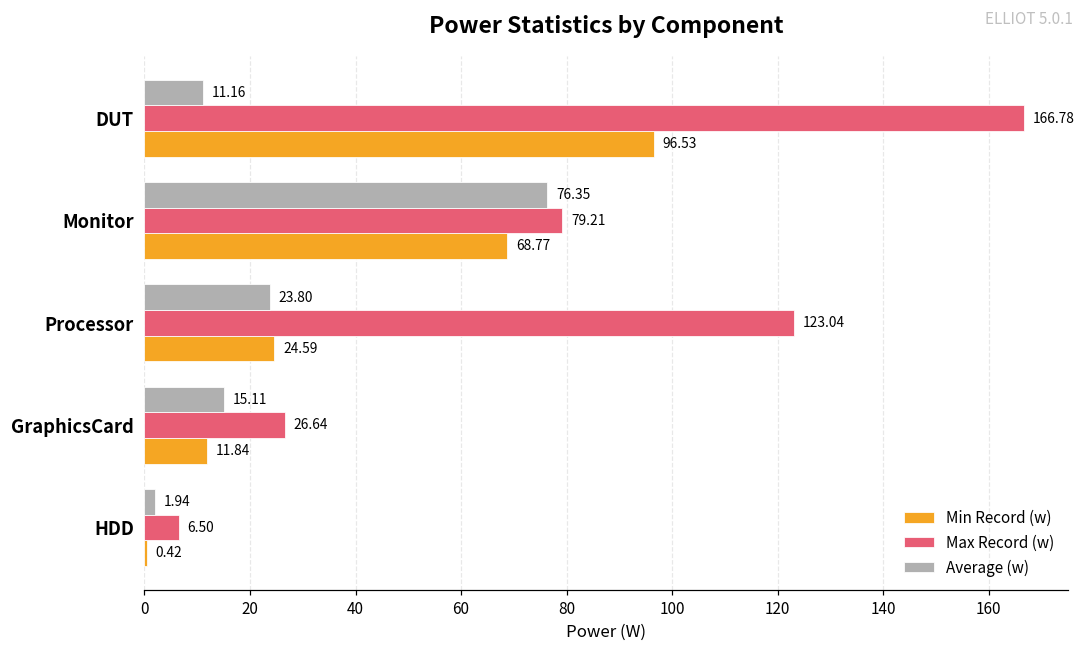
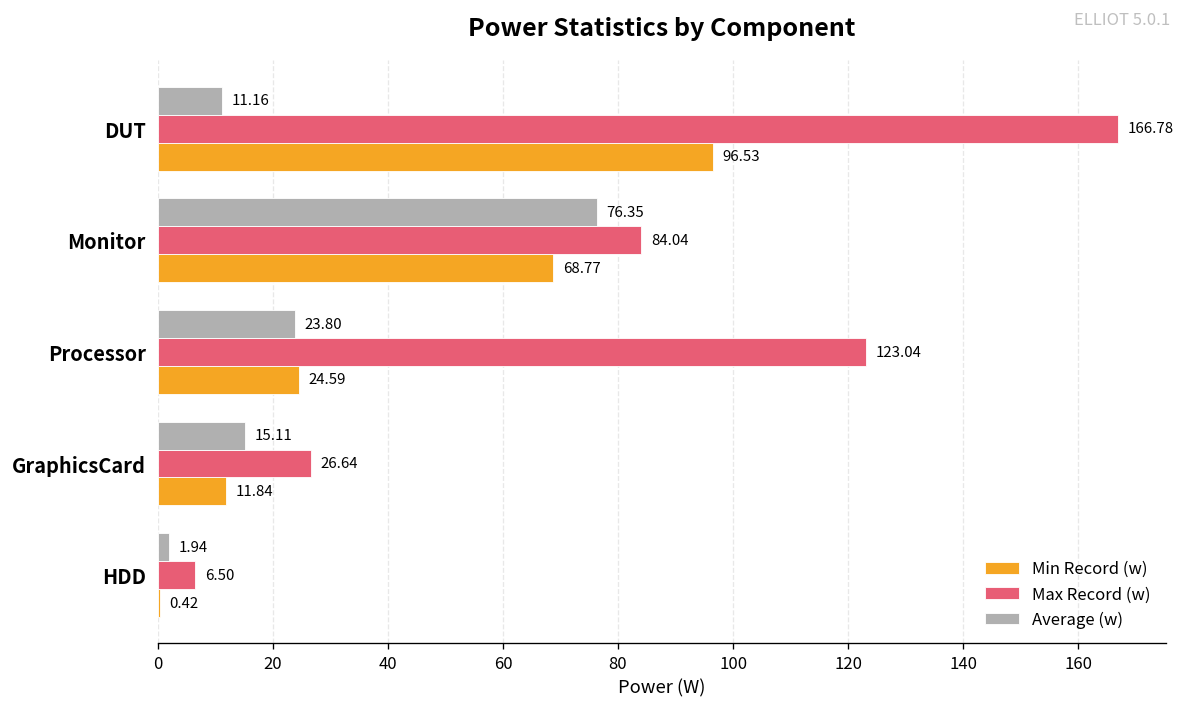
  {
    "Min Record (w)": {
      "DUT": 96.53,
      "Monitor": 68.77,
      "Processor": 24.59,
      "GraphicsCard": 11.84,
      "HDD": 0.42
    },
    "Max Record (w)": {
      "DUT": 166.78,
-     "Monitor": 79.21,
+     "Monitor": 84.04,
      "Processor": 123.04,
      "GraphicsCard": 26.64,
      "HDD": 6.50
    },
    "Average (w)": {
      "DUT": 11.16,
      "Monitor": 76.35,
      "Processor": 23.80,
      "GraphicsCard": 15.11,
      "HDD": 1.94
    }
  }
